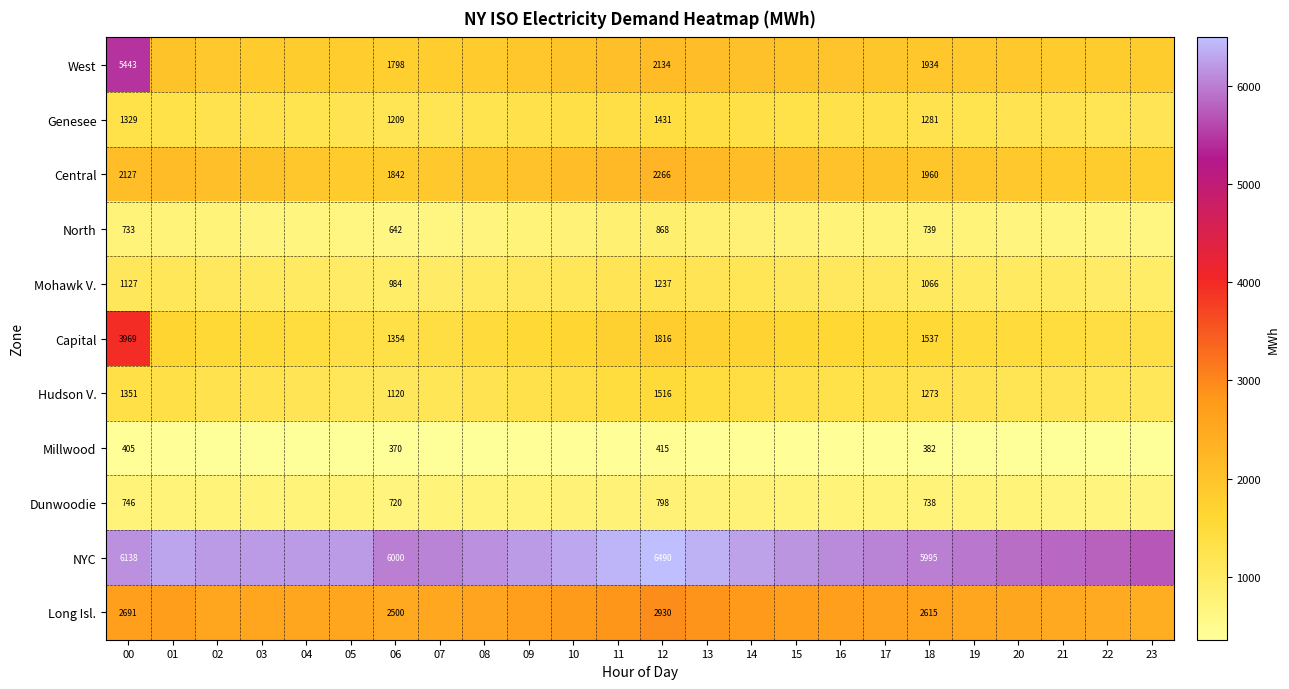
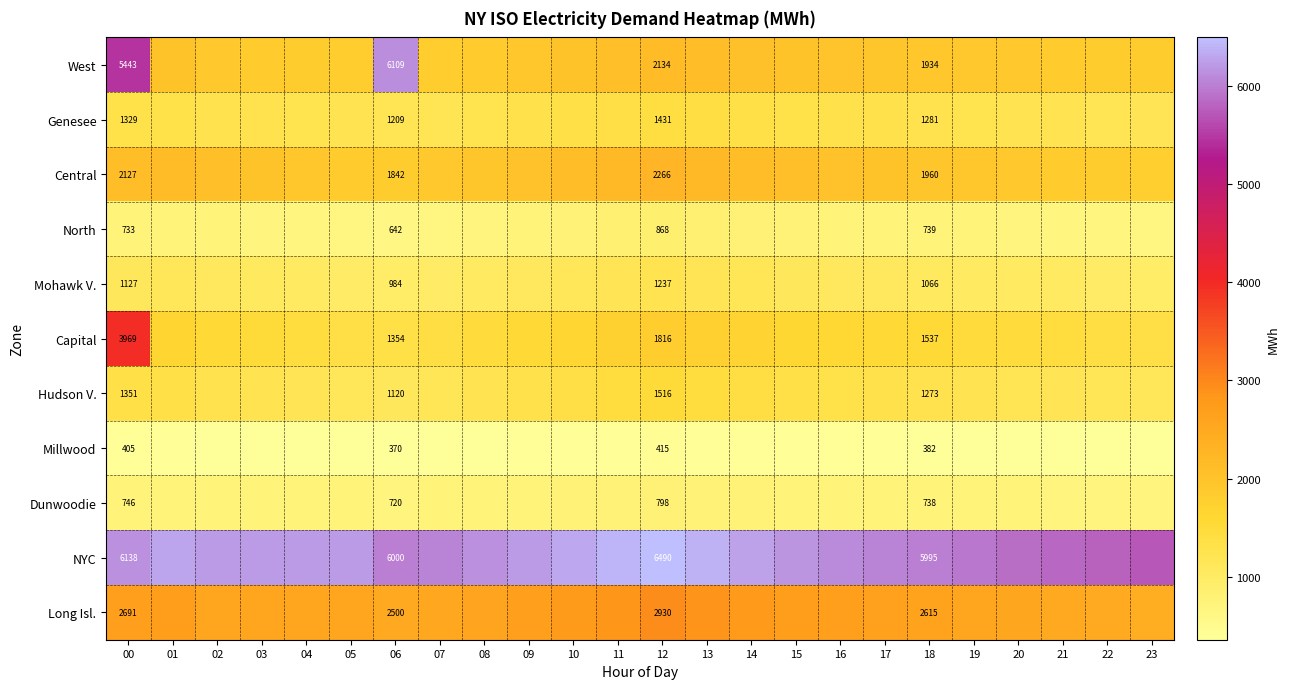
  {
    "West": {
      "00": 5443,
-     "06": 1798,
+     "06": 6109,
      "12": 2134,
      "18": 1934
    },
    "Genesee": {
      "00": 1329,
      "06": 1209,
      "12": 1431,
      "18": 1281
    },
    "Central": {
      "00": 2127,
      "06": 1842,
      "12": 2266,
      "18": 1960
    },
    "North": {
      "00": 733,
      "06": 642,
      "12": 868,
      "18": 739
    },
    "Mohawk V.": {
      "00": 1127,
      "06": 984,
      "12": 1237,
      "18": 1066
    },
    "Capital": {
      "00": 3969,
      "06": 1354,
      "12": 1816,
      "18": 1537
    },
    "Hudson V.": {
      "00": 1351,
      "06": 1120,
      "12": 1516,
      "18": 1273
    },
    "Millwood": {
      "00": 405,
      "06": 370,
      "12": 415,
      "18": 382
    },
    "Dunwoodie": {
      "00": 746,
      "06": 720,
      "12": 798,
      "18": 738
    },
    "NYC": {
      "00": 6138,
      "06": 6000,
      "12": 6490,
      "18": 5995
    },
    "Long Isl.": {
      "00": 2691,
      "06": 2500,
      "12": 2930,
      "18": 2615
    }
  }
